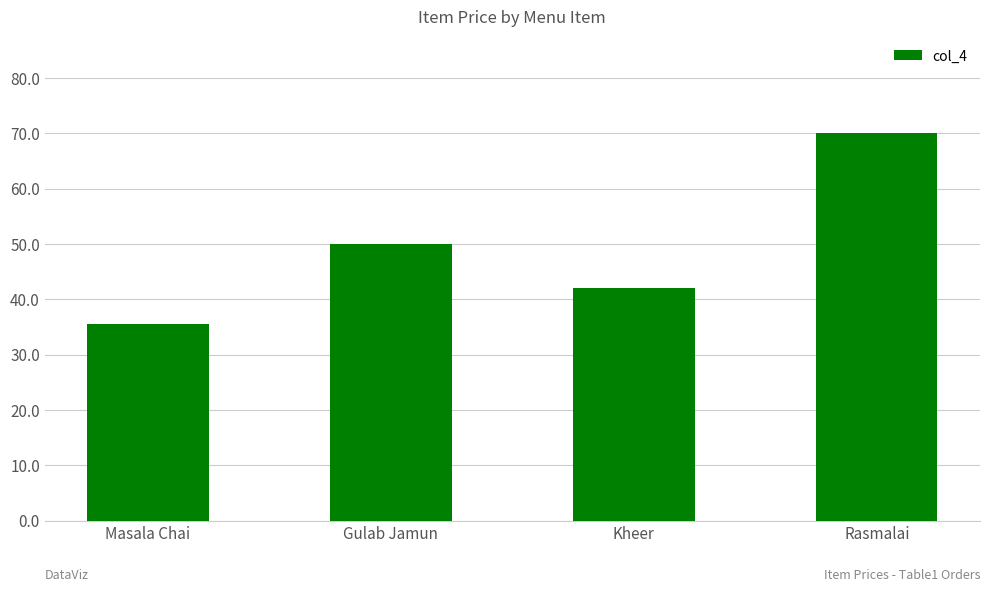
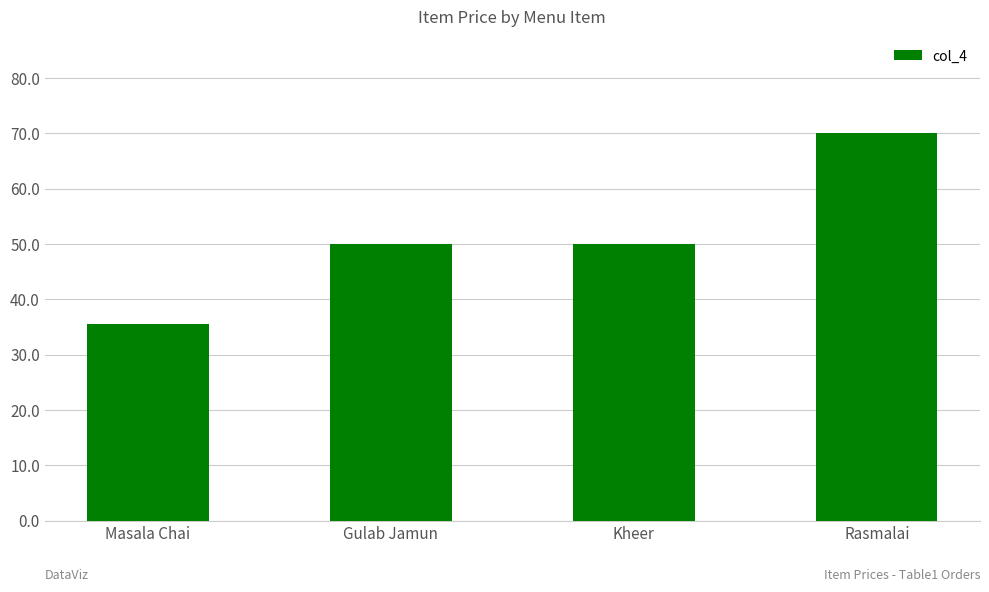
  {
    "Masala Chai": 35,
    "Gulab Jamun": 50,
-   "Kheer": 42,
+   "Kheer": 50,
    "Rasmalai": 70
  }
